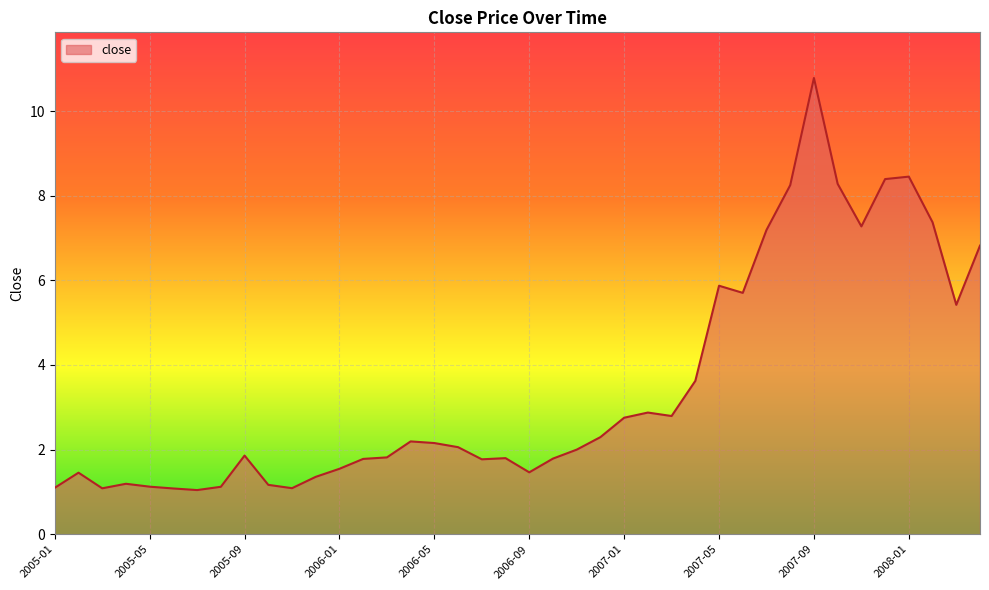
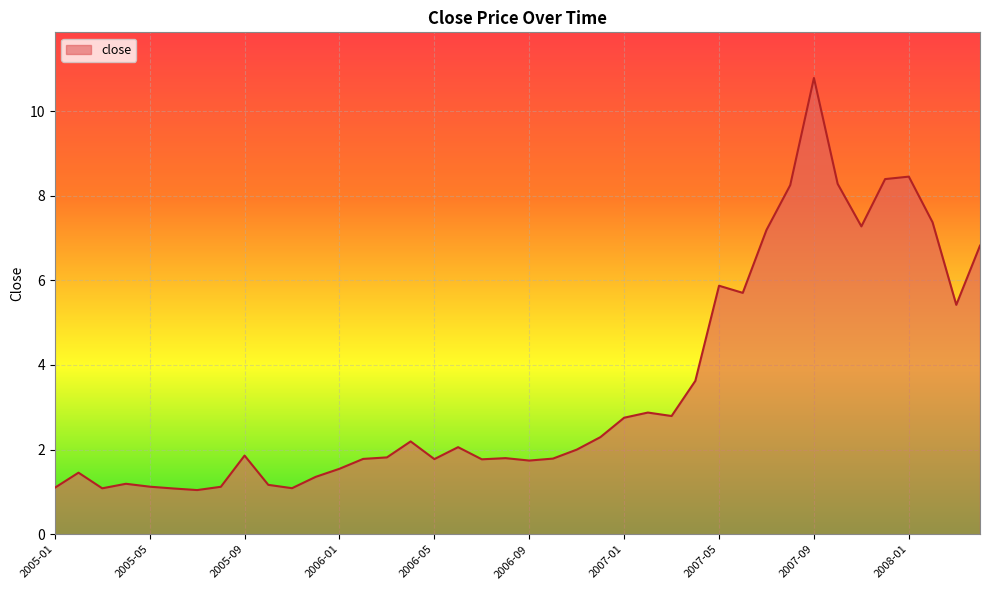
  {
    "2005-01": 1.1,
    "2005-05": 1.1,
    "2005-09": 1.9,
    "2006-01": 1.5,
-   "2006-05": 2.2,
-   "2006-09": 1.5,
+   "2006-05": 1.8,
+   "2006-09": 1.7,
    "2007-01": 2.8,
    "2007-05": 5.9,
    "2007-09": 10.8,
    "2008-01": 8.5
  }
